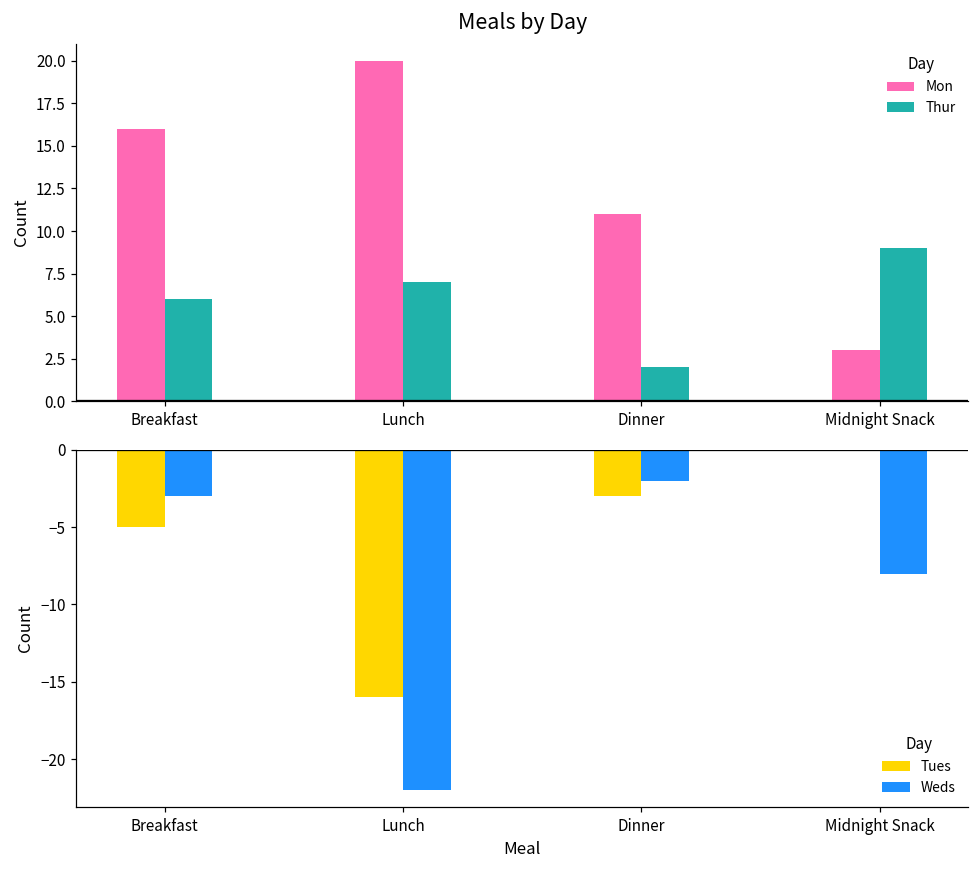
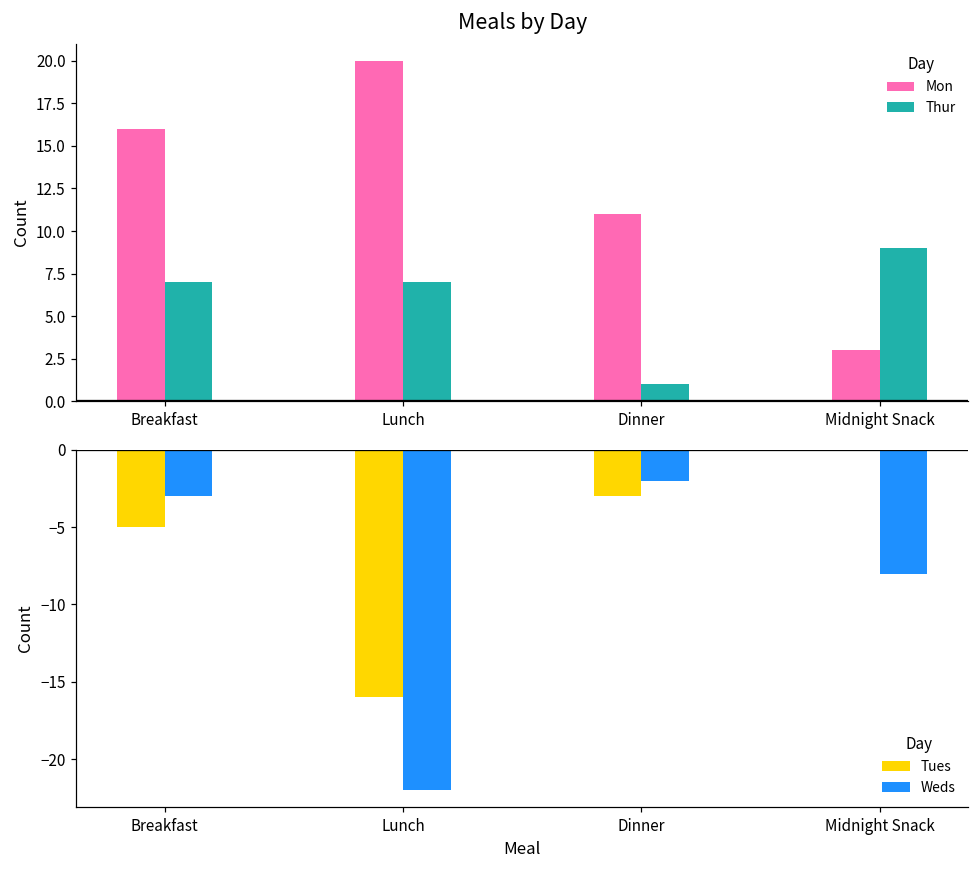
  {
    "Meals by Day": {
      "Mon": {
        "Breakfast": 16,
        "Lunch": 20,
        "Dinner": 11,
        "Midnight Snack": 3
      },
      "Thur": {
-       "Breakfast": 6,
+       "Breakfast": 7,
        "Lunch": 7,
-       "Dinner": 2,
+       "Dinner": 1,
        "Midnight Snack": 9
      }
    }
  }
